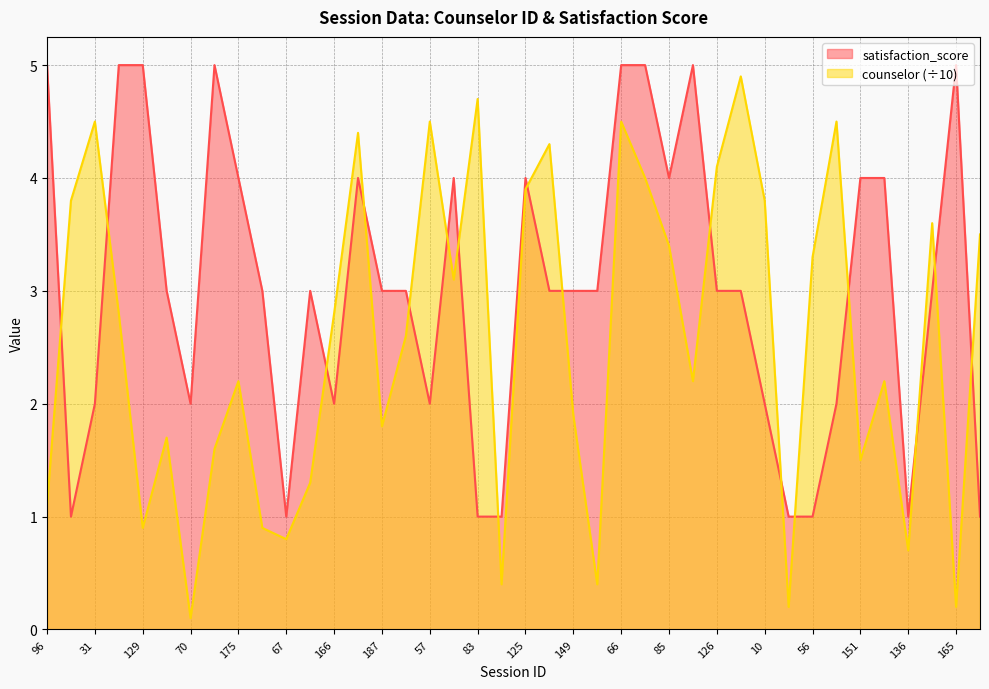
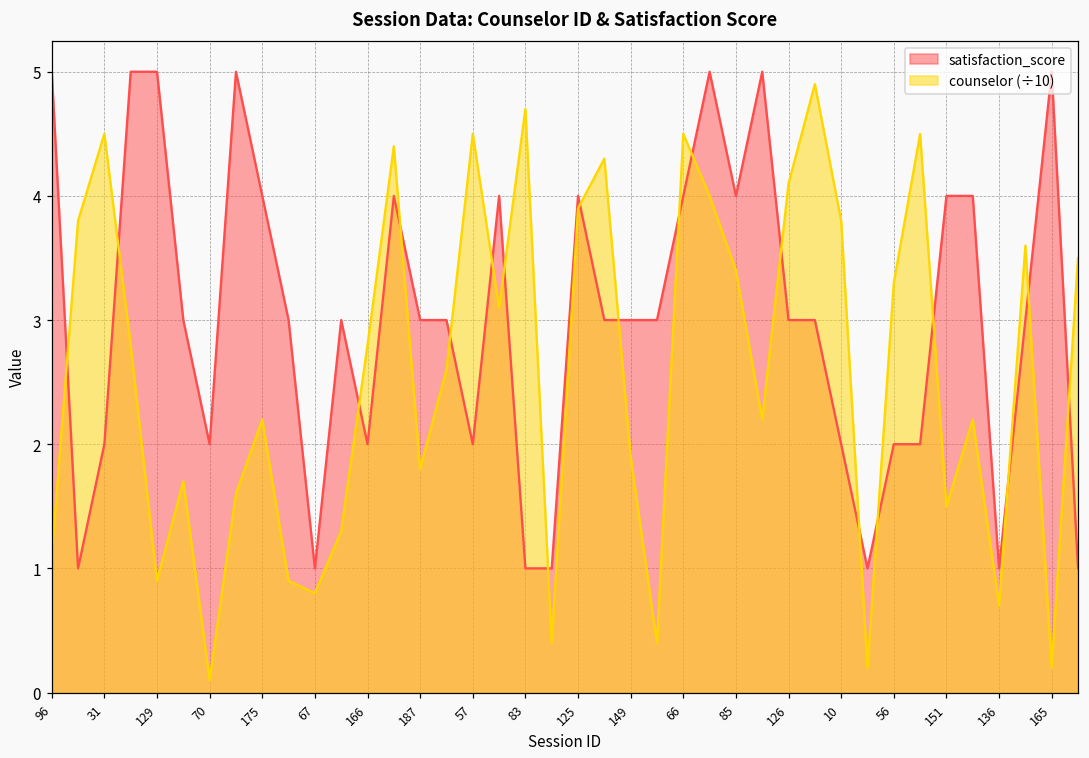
  {
    "satisfaction_score": {
      "96": 5,
      "129": 5,
      "70": 2,
      "175": 4,
      "67": 1,
      "166": 2,
      "187": 3,
      "57": 2,
      "83": 1,
      "125": 4,
      "149": 3,
-     "66": 5,
+     "66": 4,
      "85": 4,
      "126": 3,
      "10": 2,
-     "56": 1,
+     "56": 2,
      "151": 4,
      "136": 1
    },
    "counselor (÷10)": {
      "96": 1.10,
      "129": 0.90,
      "70": 0.10,
      "175": 2.20,
      "67": 0.80,
      "166": 2.80,
      "187": 1.80,
      "57": 4.50,
      "83": 4.70,
      "125": 3.90,
      "149": 1.90,
      "66": 4.50,
      "85": 3.40,
      "126": 4.10,
      "10": 3.80,
      "56": 3.30,
      "151": 1.50,
      "136": 0.70,
      "165": 0.20
    }
  }
